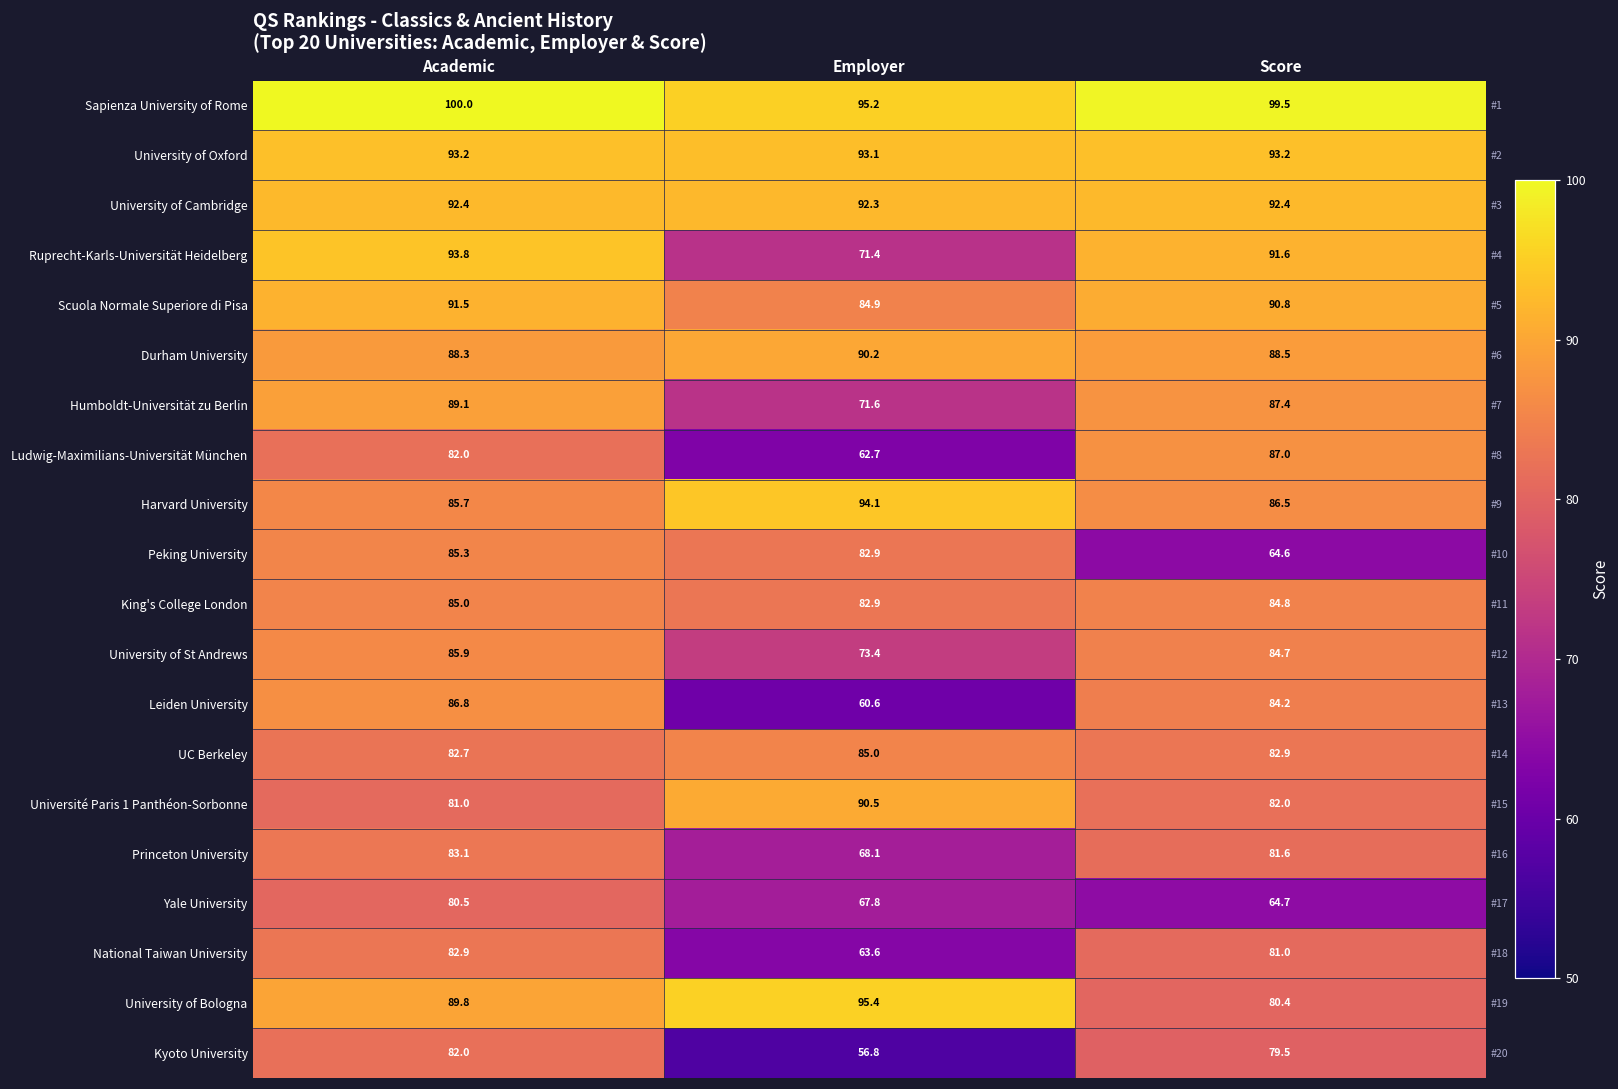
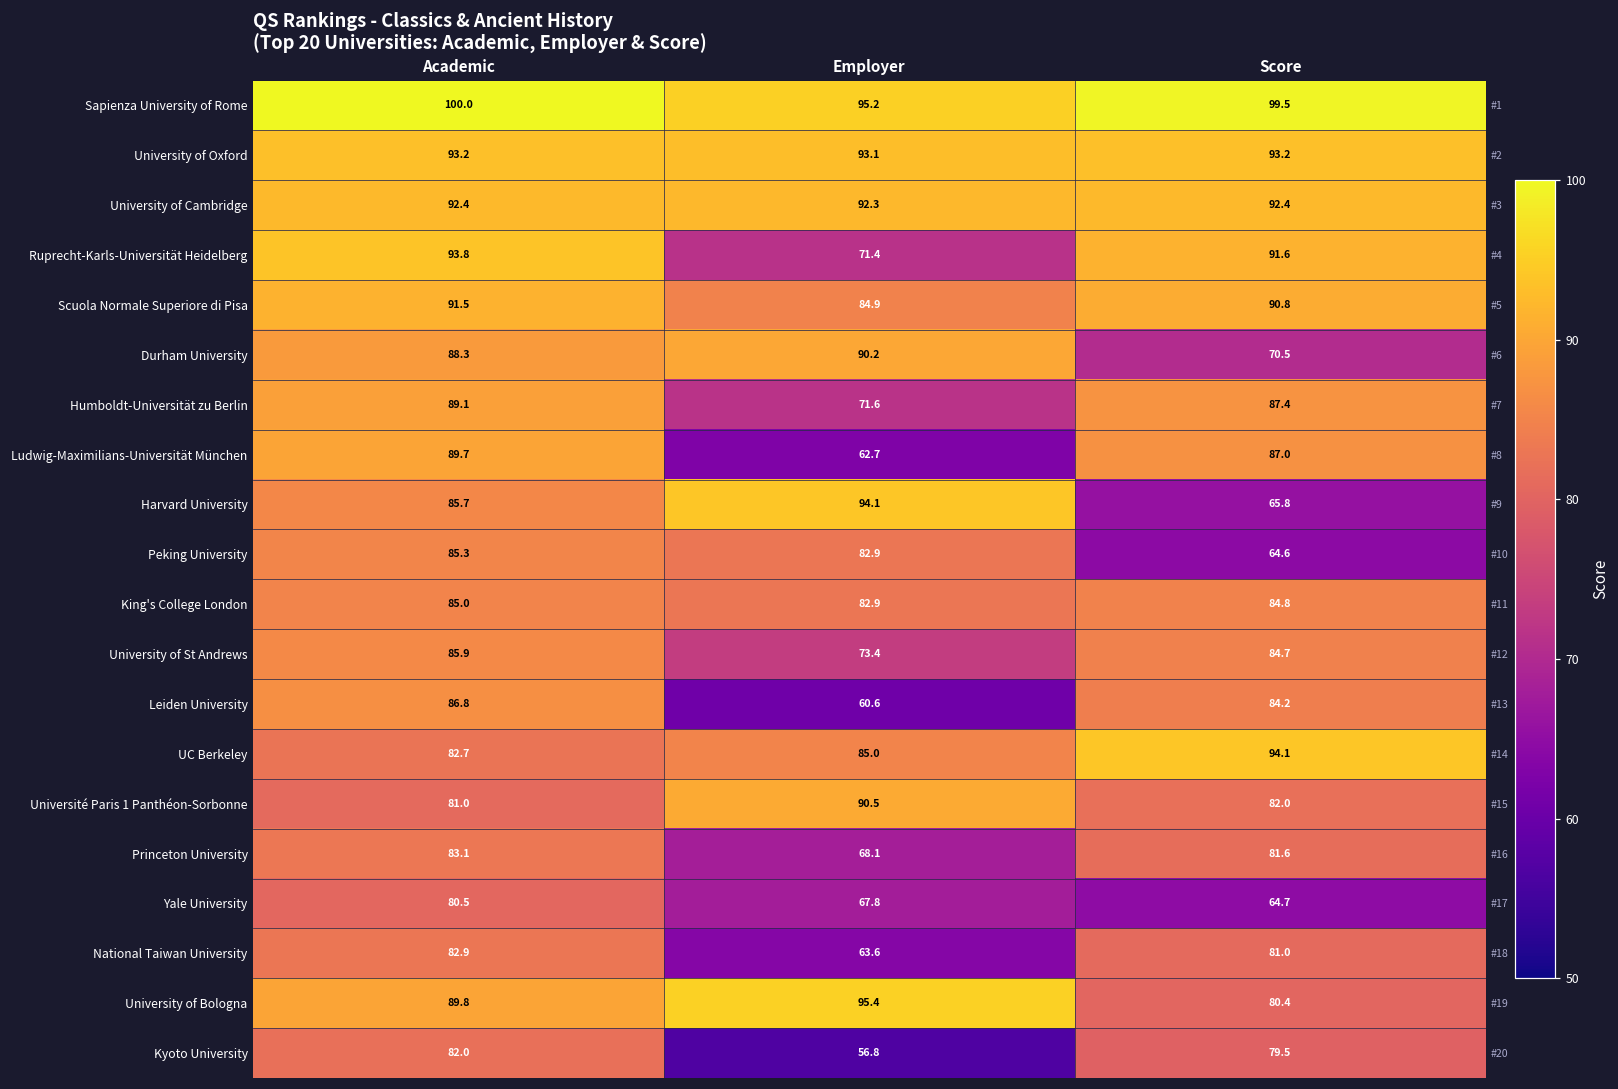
  {
    "Sapienza University of Rome": {
      "Academic": 100.0,
      "Employer": 95.2,
      "Score": 99.5
    },
    "University of Oxford": {
      "Academic": 93.2,
      "Employer": 93.1,
      "Score": 93.2
    },
    "University of Cambridge": {
      "Academic": 92.4,
      "Employer": 92.3,
      "Score": 92.4
    },
    "Ruprecht-Karls-Universität Heidelberg": {
      "Academic": 93.8,
      "Employer": 71.4,
      "Score": 91.6
    },
    "Scuola Normale Superiore di Pisa": {
      "Academic": 91.5,
      "Employer": 84.9,
      "Score": 90.8
    },
    "Durham University": {
      "Academic": 88.3,
      "Employer": 90.2,
-     "Score": 88.5
+     "Score": 70.5
    },
    "Humboldt-Universität zu Berlin": {
      "Academic": 89.1,
      "Employer": 71.6,
      "Score": 87.4
    },
    "Ludwig-Maximilians-Universität München": {
-     "Academic": 82.0,
+     "Academic": 89.7,
      "Employer": 62.7,
      "Score": 87.0
    },
    "Harvard University": {
      "Academic": 85.7,
      "Employer": 94.1,
-     "Score": 86.5
+     "Score": 65.8
    },
    "Peking University": {
      "Academic": 85.3,
      "Employer": 82.9,
      "Score": 64.6
    },
    "King's College London": {
      "Academic": 85.0,
      "Employer": 82.9,
      "Score": 84.8
    },
    "University of St Andrews": {
      "Academic": 85.9,
      "Employer": 73.4,
      "Score": 84.7
    },
    "Leiden University": {
      "Academic": 86.8,
      "Employer": 60.6,
      "Score": 84.2
    },
    "UC Berkeley": {
      "Academic": 82.7,
      "Employer": 85.0,
-     "Score": 82.9
+     "Score": 94.1
    },
    "Université Paris 1 Panthéon-Sorbonne": {
      "Academic": 81.0,
      "Employer": 90.5,
      "Score": 82.0
    },
    "Princeton University": {
      "Academic": 83.1,
      "Employer": 68.1,
      "Score": 81.6
    },
    "Yale University": {
      "Academic": 80.5,
      "Employer": 67.8,
      "Score": 64.7
    },
    "National Taiwan University": {
      "Academic": 82.9,
      "Employer": 63.6,
      "Score": 81.0
    },
    "University of Bologna": {
      "Academic": 89.8,
      "Employer": 95.4,
      "Score": 80.4
    },
    "Kyoto University": {
      "Academic": 82.0,
      "Employer": 56.8,
      "Score": 79.5
    }
  }
